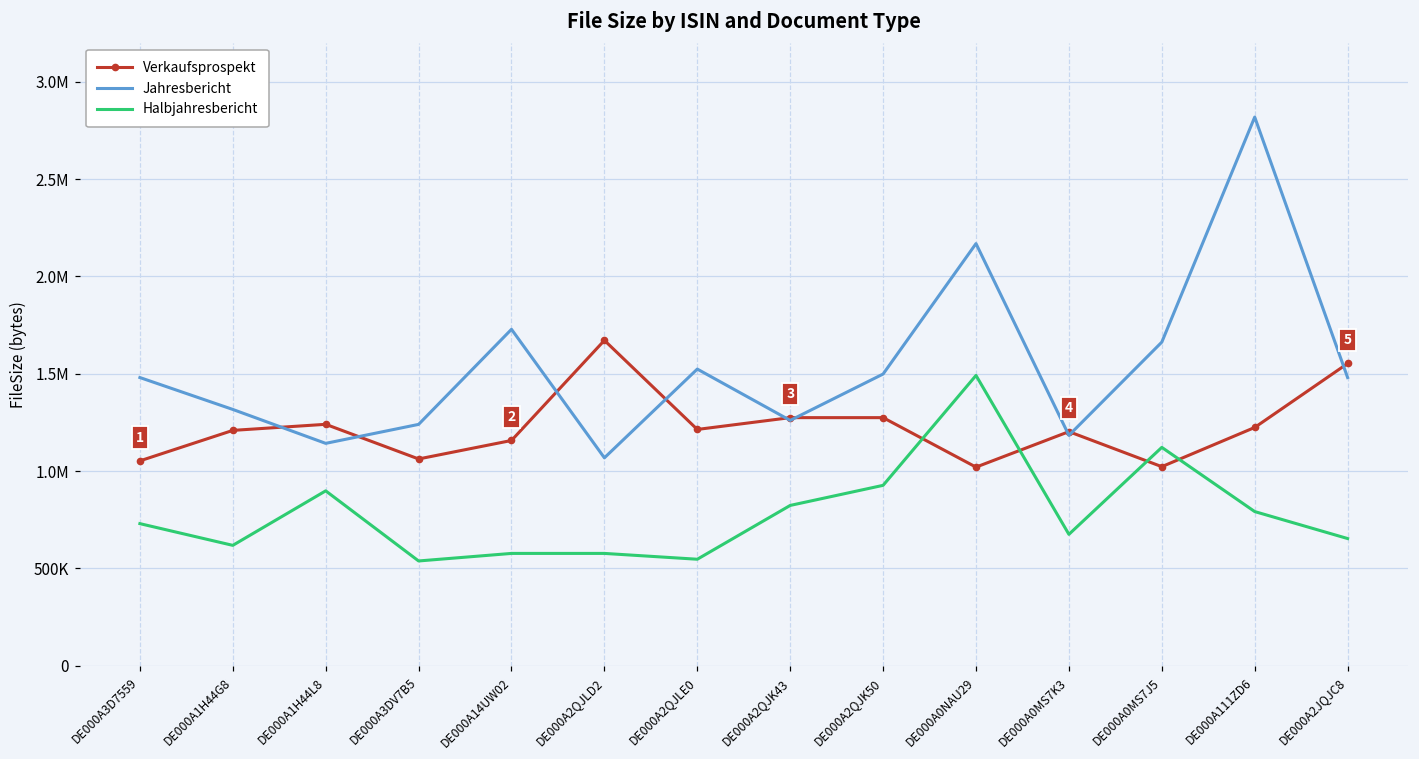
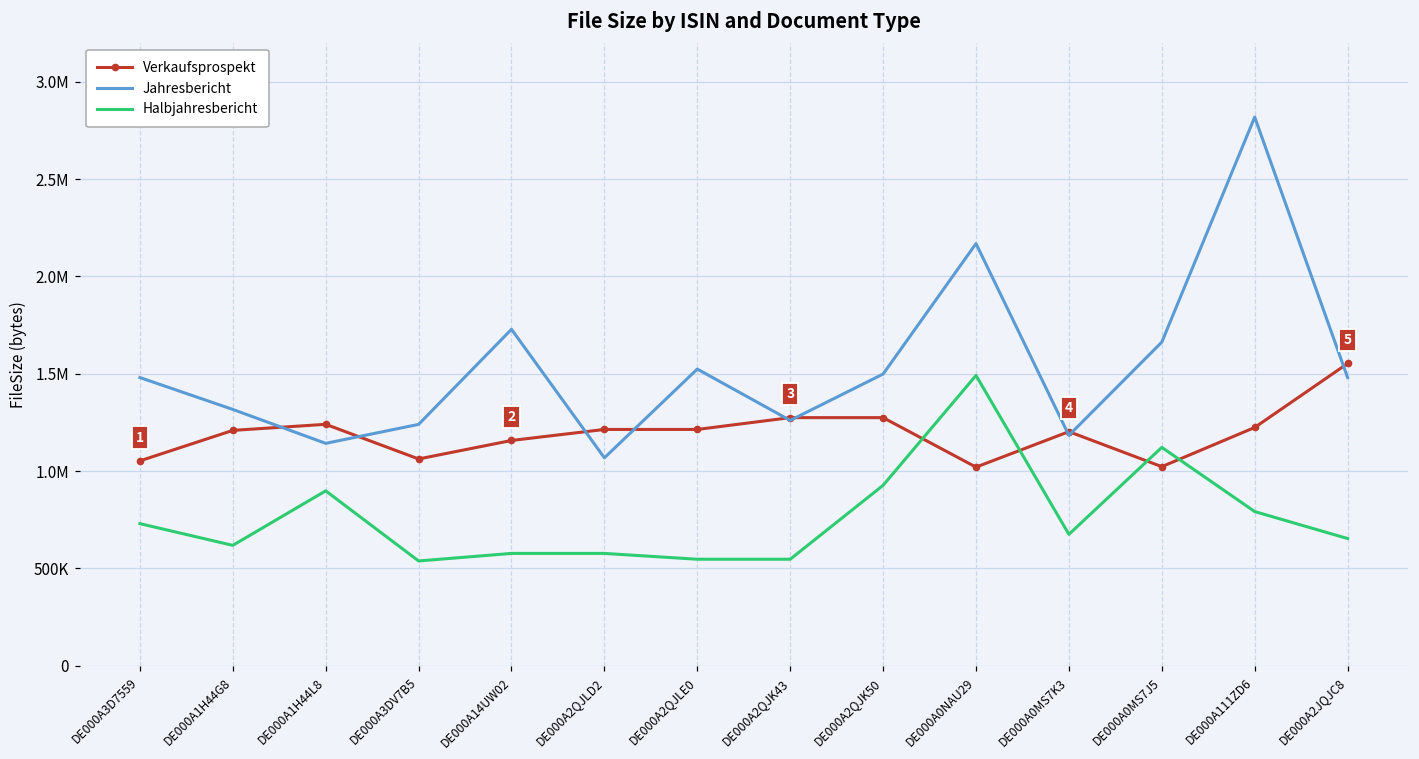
  {
    "Verkaufsprospekt": {
      "DE000A1H44G8": 1210000,
      "DE000A1H44L8": 1240000,
      "DE000A3DV7B5": 1060000,
-     "DE000A2QJLD2": 1670000,
+     "DE000A2QJLD2": 1210000,
      "DE000A2QJLE0": 1210000,
      "DE000A2QJK50": 1270000,
      "DE000A0NAU29": 1020000,
      "DE000A0MS7J5": 1020000,
      "DE000A111ZD6": 1220000
    },
    "Jahresbericht": {
      "DE000A3D7559": 1480000,
      "DE000A1H44G8": 1320000,
      "DE000A1H44L8": 1140000,
      "DE000A3DV7B5": 1240000,
      "DE000A14UW02": 1730000,
      "DE000A2QJLD2": 1070000,
      "DE000A2QJLE0": 1520000,
      "DE000A2QJK50": 1500000,
      "DE000A0NAU29": 2170000,
      "DE000A0MS7K3": 1180000,
      "DE000A0MS7J5": 1660000,
      "DE000A111ZD6": 2820000,
      "DE000A2JQJC8": 1480000
    },
    "Halbjahresbericht": {
      "DE000A3D7559": 730000,
      "DE000A1H44G8": 620000,
      "DE000A1H44L8": 900000,
      "DE000A3DV7B5": 540000,
      "DE000A14UW02": 580000,
      "DE000A2QJLD2": 580000,
      "DE000A2QJLE0": 550000,
-     "DE000A2QJK43": 820000,
+     "DE000A2QJK43": 550000,
      "DE000A2QJK50": 930000,
      "DE000A0NAU29": 1490000,
      "DE000A0MS7K3": 680000,
      "DE000A0MS7J5": 1120000,
      "DE000A111ZD6": 790000,
      "DE000A2JQJC8": 650000
    }
  }
